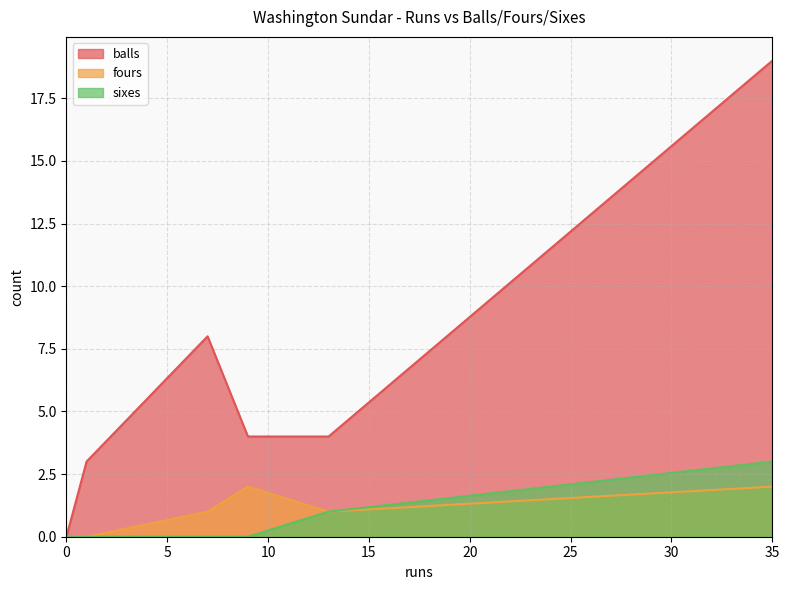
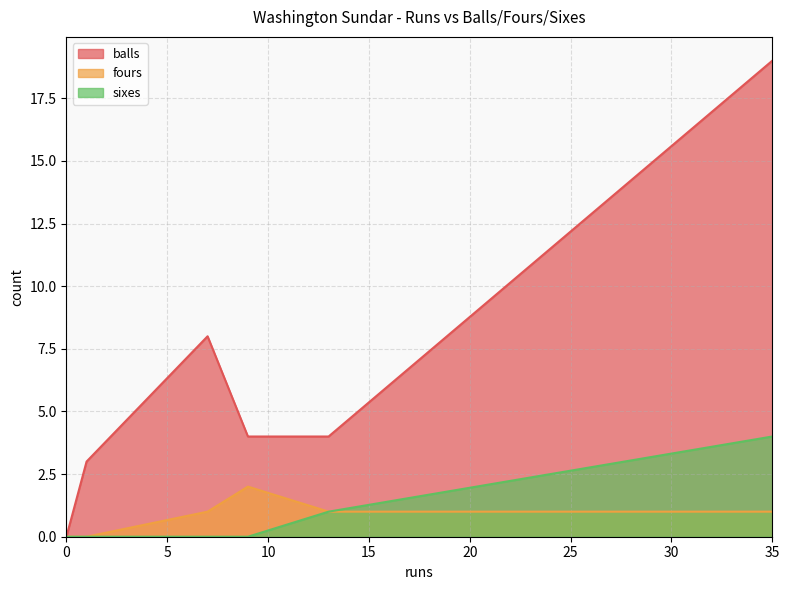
  {
    "balls": {
      "35": 19
    },
    "fours": {
-     "35": 2
+     "35": 1
    },
    "sixes": {
-     "35": 3
+     "35": 4
    }
  }
